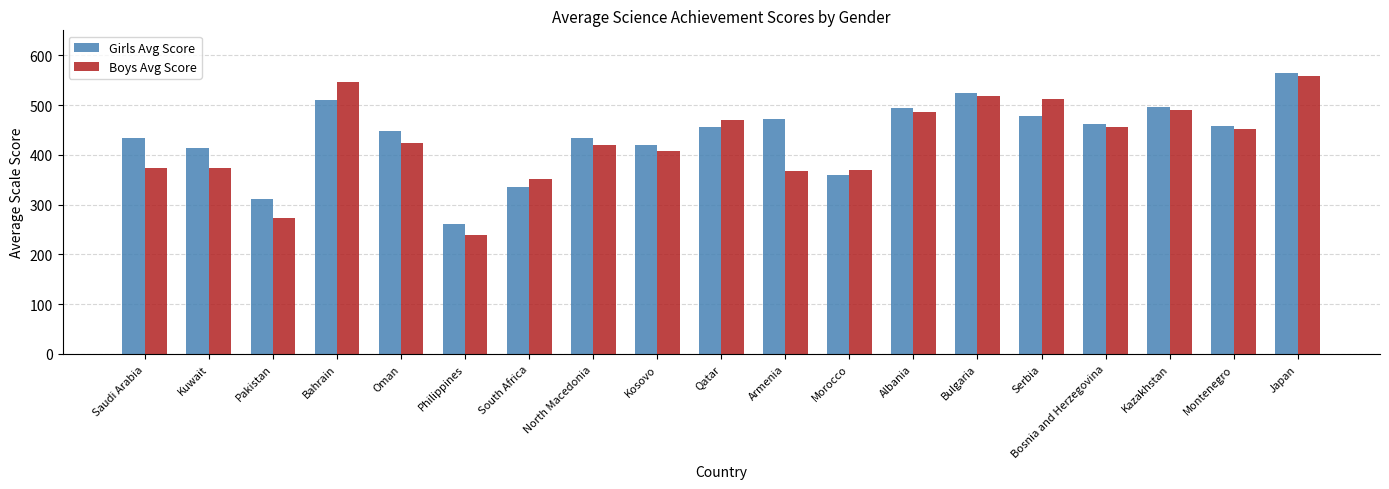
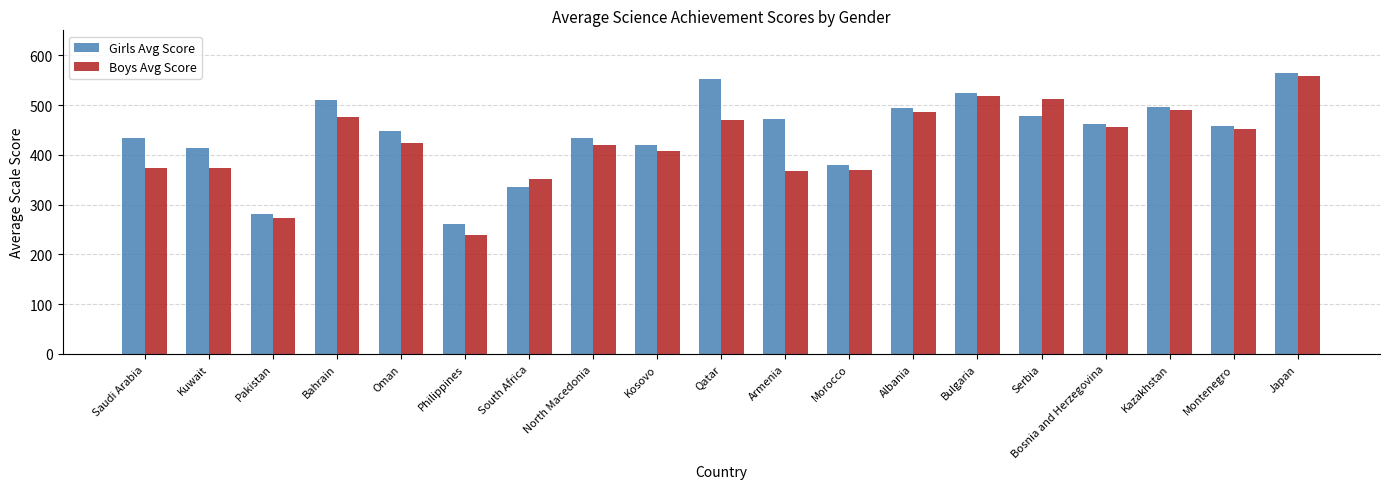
  {
    "Girls Avg Score": {
      "Saudi Arabia": 430,
      "Kuwait": 410,
-     "Pakistan": 310,
+     "Pakistan": 280,
      "Bahrain": 510,
      "Oman": 450,
      "Philippines": 260,
      "South Africa": 340,
      "North Macedonia": 430,
      "Kosovo": 420,
-     "Qatar": 460,
+     "Qatar": 550,
      "Armenia": 470,
-     "Morocco": 360,
+     "Morocco": 380,
      "Albania": 490,
      "Bulgaria": 530,
      "Serbia": 480,
      "Bosnia and Herzegovina": 460,
      "Kazakhstan": 500,
      "Montenegro": 460,
      "Japan": 570
    },
    "Boys Avg Score": {
      "Saudi Arabia": 370,
      "Kuwait": 370,
      "Pakistan": 270,
-     "Bahrain": 550,
+     "Bahrain": 480,
      "Oman": 420,
      "Philippines": 240,
      "South Africa": 350,
      "North Macedonia": 420,
      "Kosovo": 410,
      "Qatar": 470,
      "Armenia": 370,
      "Morocco": 370,
      "Albania": 490,
      "Bulgaria": 520,
      "Serbia": 510,
      "Bosnia and Herzegovina": 460,
      "Kazakhstan": 490,
      "Montenegro": 450,
      "Japan": 560
    }
  }
